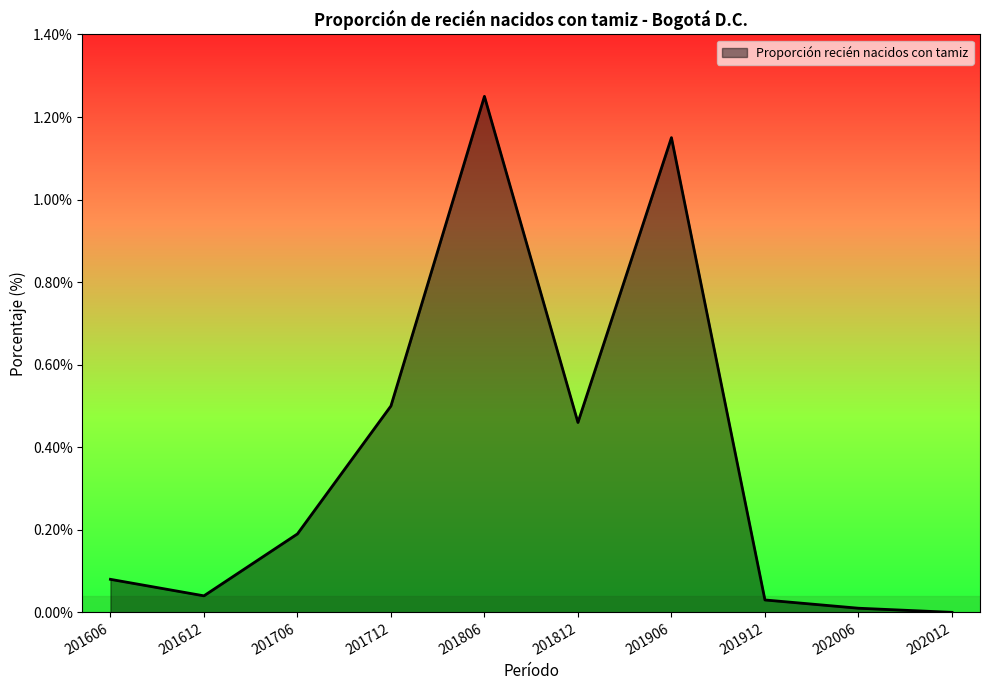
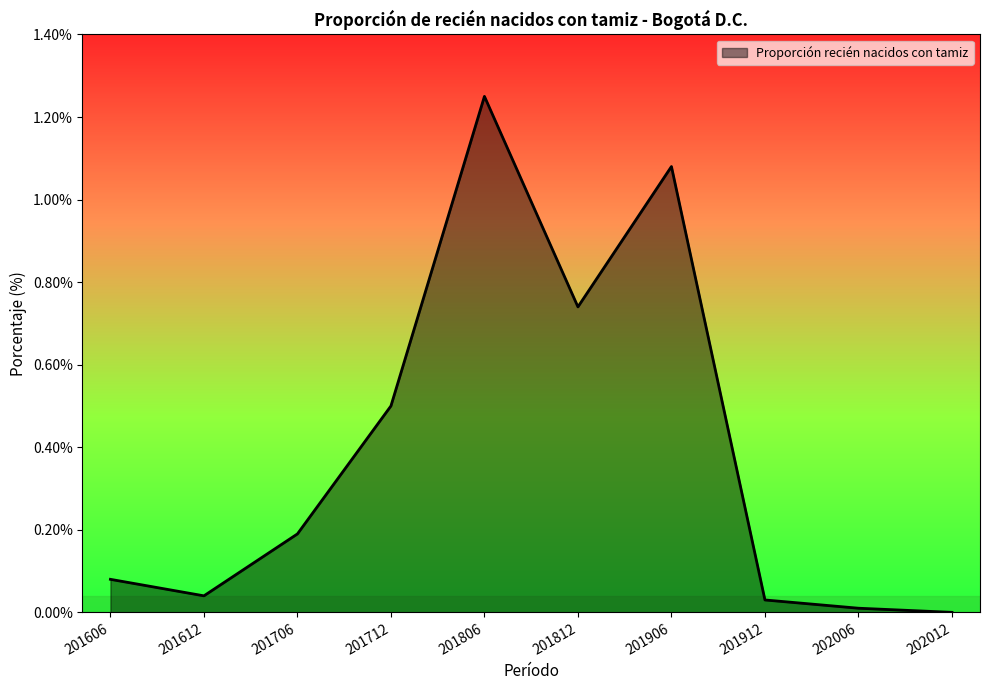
  {
    "201606": "0.08%",
    "201706": "0.19%",
    "201712": "0.50%",
    "201806": "1.25%",
-   "201812": "0.46%",
-   "201906": "1.15%"
+   "201812": "0.74%",
+   "201906": "1.08%"
  }
